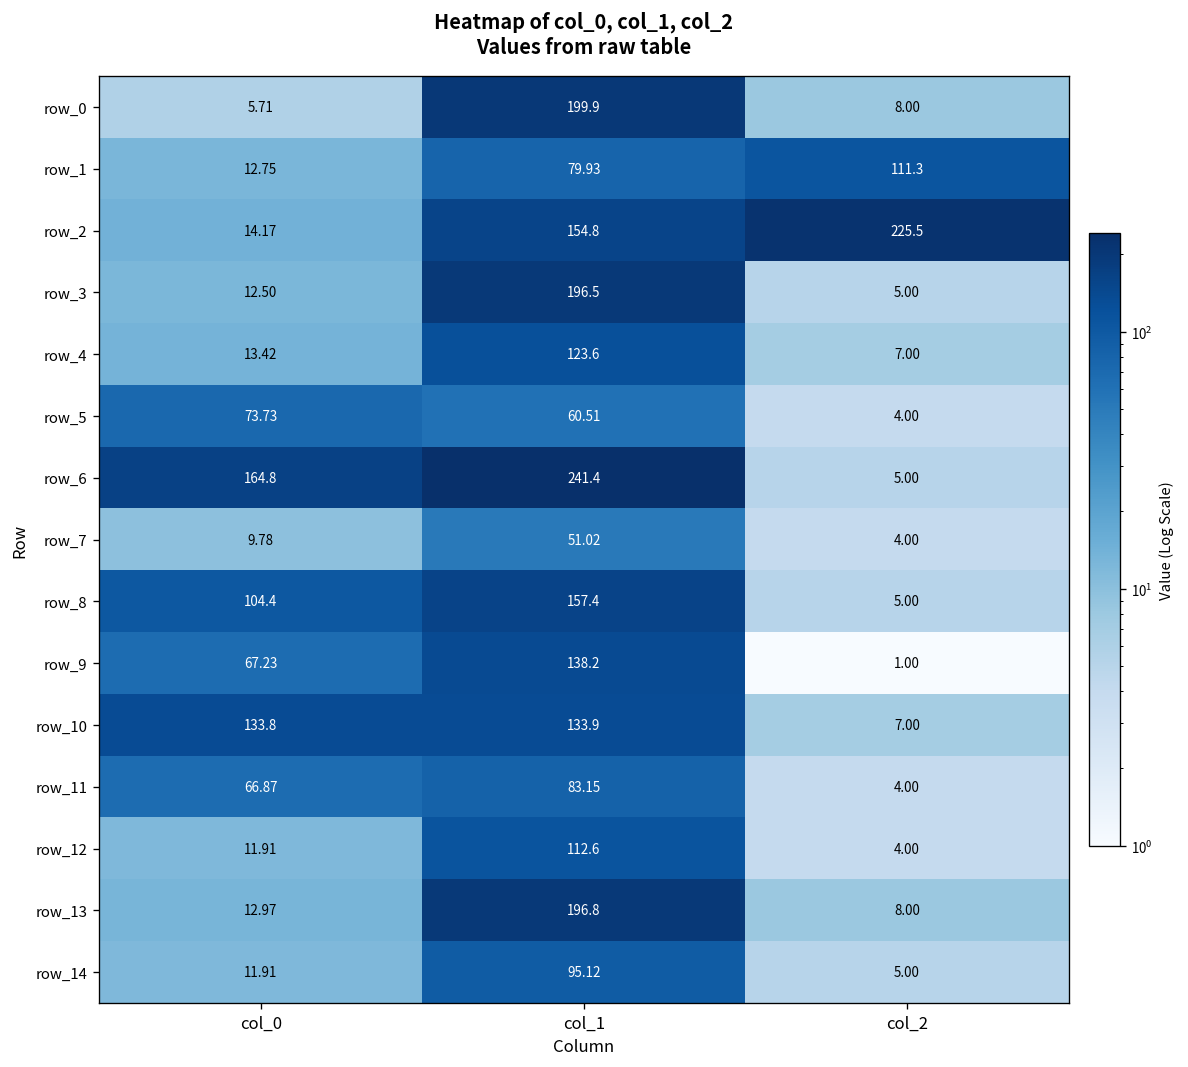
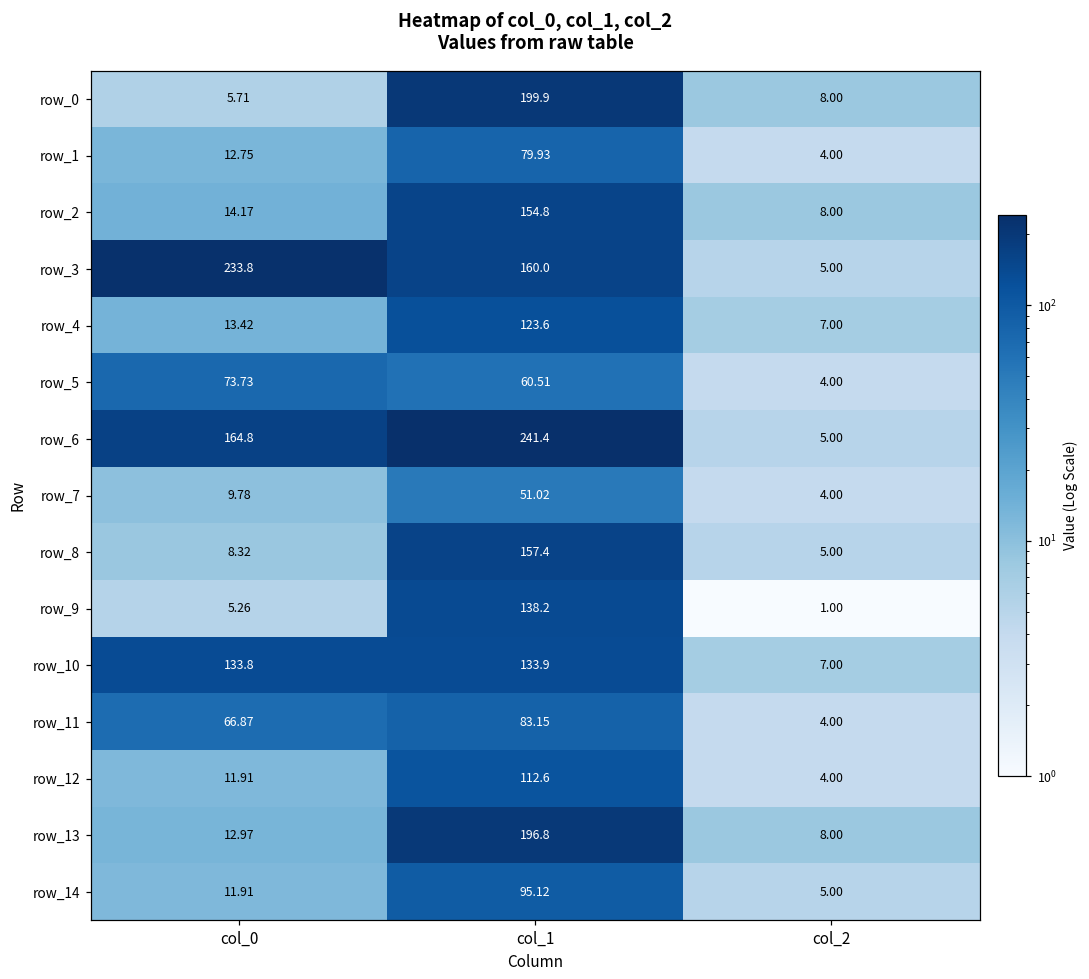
  {
    "row_0": {
      "col_0": 5.71,
      "col_1": 199.9,
      "col_2": 8.00
    },
    "row_1": {
      "col_0": 12.75,
      "col_1": 79.93,
-     "col_2": 111.3
+     "col_2": 4.00
    },
    "row_2": {
      "col_0": 14.17,
      "col_1": 154.8,
-     "col_2": 225.5
+     "col_2": 8.00
    },
    "row_3": {
-     "col_0": 12.50,
-     "col_1": 196.5,
+     "col_0": 233.8,
+     "col_1": 160.0,
      "col_2": 5.00
    },
    "row_4": {
      "col_0": 13.42,
      "col_1": 123.6,
      "col_2": 7.00
    },
    "row_5": {
      "col_0": 73.73,
      "col_1": 60.51,
      "col_2": 4.00
    },
    "row_6": {
      "col_0": 164.8,
      "col_1": 241.4,
      "col_2": 5.00
    },
    "row_7": {
      "col_0": 9.78,
      "col_1": 51.02,
      "col_2": 4.00
    },
    "row_8": {
-     "col_0": 104.4,
+     "col_0": 8.32,
      "col_1": 157.4,
      "col_2": 5.00
    },
    "row_9": {
-     "col_0": 67.23,
+     "col_0": 5.26,
      "col_1": 138.2,
      "col_2": 1.00
    },
    "row_10": {
      "col_0": 133.8,
      "col_1": 133.9,
      "col_2": 7.00
    },
    "row_11": {
      "col_0": 66.87,
      "col_1": 83.15,
      "col_2": 4.00
    },
    "row_12": {
      "col_0": 11.91,
      "col_1": 112.6,
      "col_2": 4.00
    },
    "row_13": {
      "col_0": 12.97,
      "col_1": 196.8,
      "col_2": 8.00
    },
    "row_14": {
      "col_0": 11.91,
      "col_1": 95.12,
      "col_2": 5.00
    }
  }
